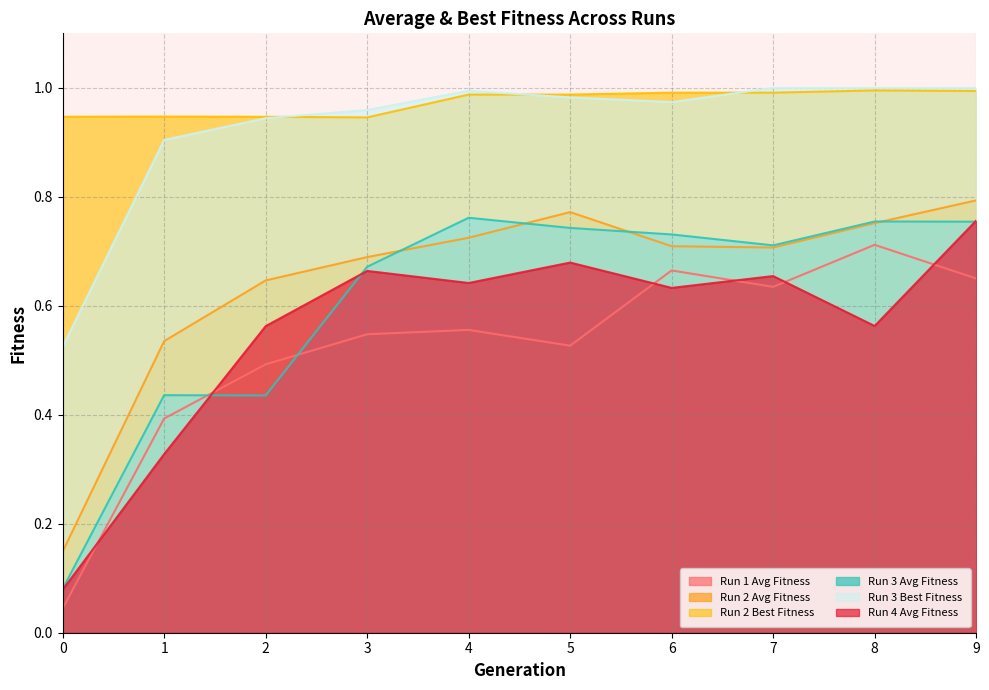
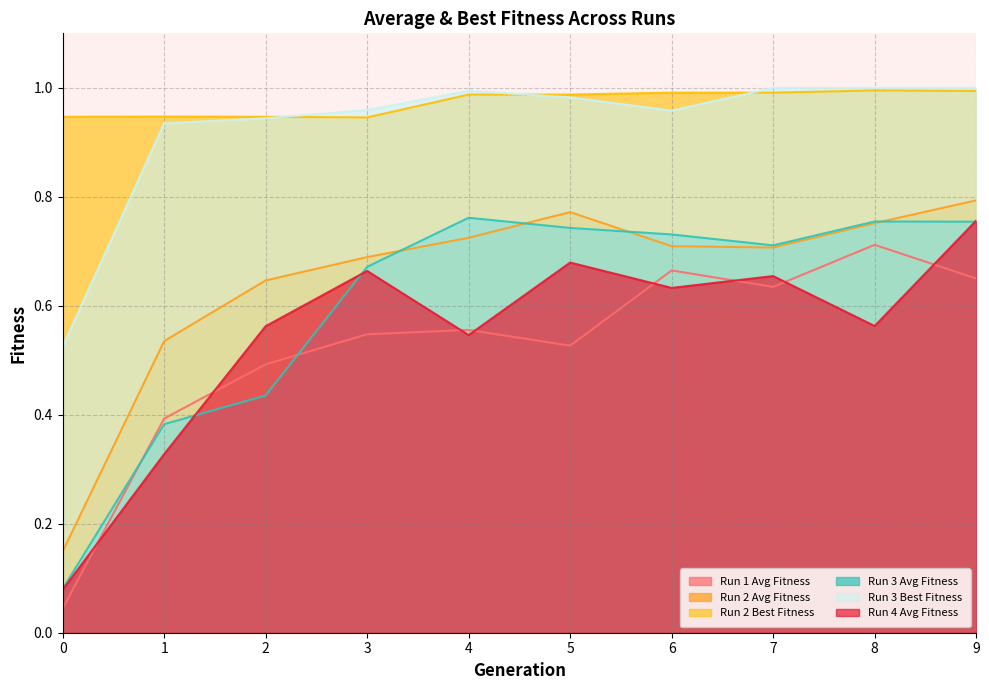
  {
    "Run 1 Avg Fitness": {
      "0": 0.04,
      "1": 0.39,
      "2": 0.49,
      "3": 0.55,
      "4": 0.56,
      "5": 0.53,
      "6": 0.66,
      "7": 0.63,
      "8": 0.71,
      "9": 0.65
    },
    "Run 3 Avg Fitness": {
-     "1": 0.44,
+     "1": 0.38,
      "2": 0.44,
      "3": 0.67,
      "4": 0.76,
      "5": 0.74,
      "6": 0.73
    },
    "Run 3 Best Fitness": {
      "0": 0.52,
-     "1": 0.90,
+     "1": 0.93,
      "3": 0.96,
      "4": 0.99,
      "5": 0.98,
-     "6": 0.97,
+     "6": 0.96,
      "7": 1.00,
      "9": 1.00
    },
    "Run 4 Avg Fitness": {
      "1": 0.33,
      "2": 0.56,
      "3": 0.66,
-     "4": 0.64,
+     "4": 0.55,
      "5": 0.68,
      "6": 0.63,
      "7": 0.65,
      "8": 0.56
    }
  }
